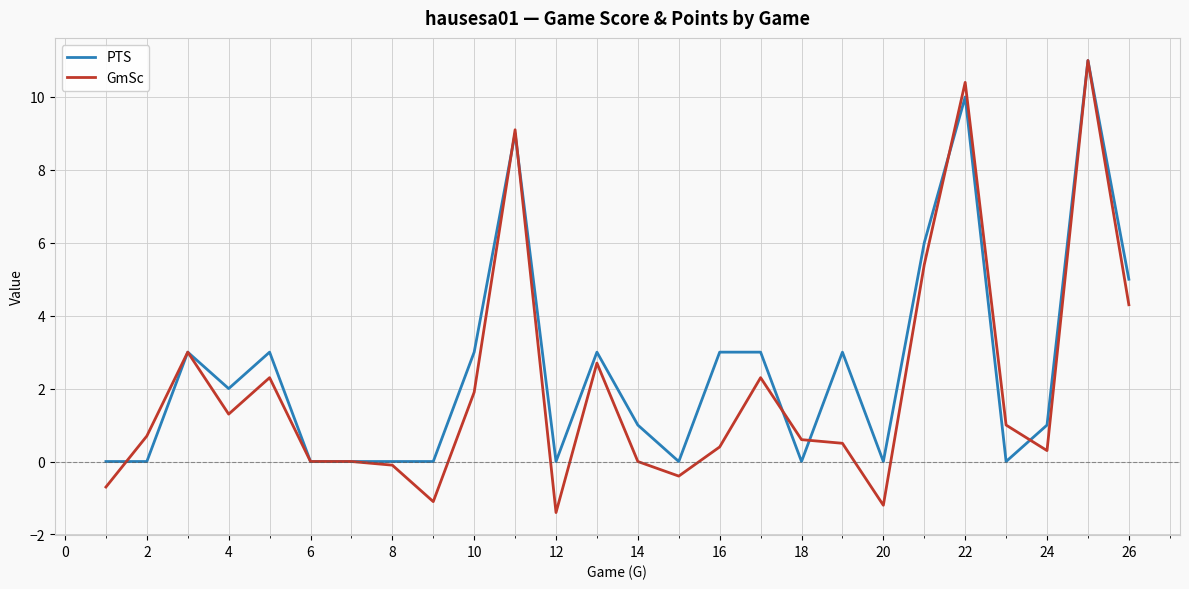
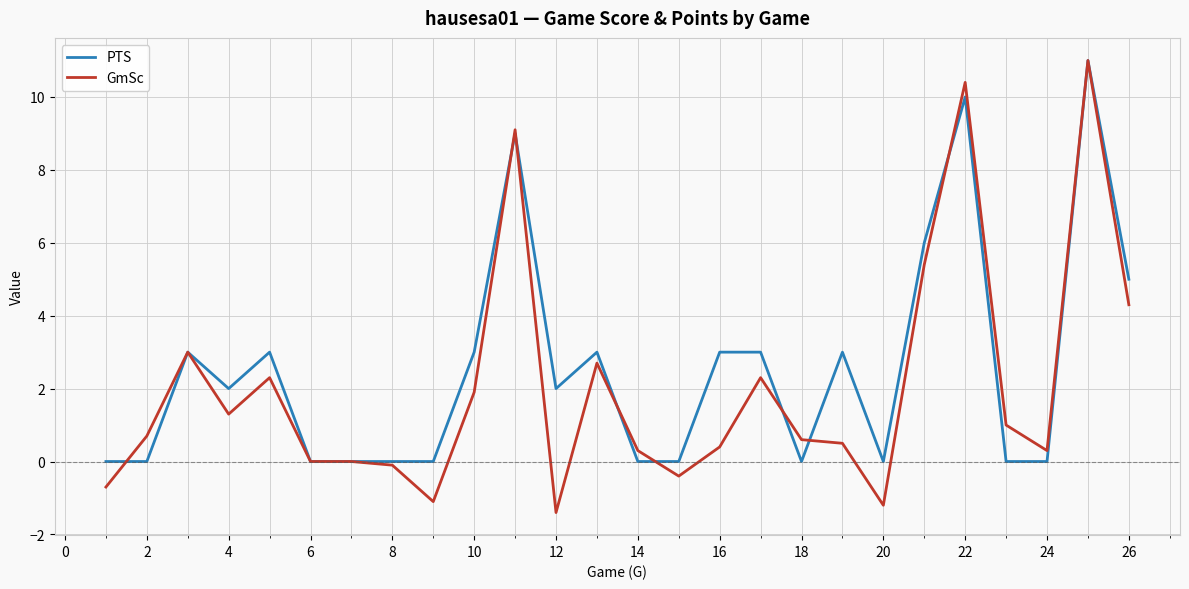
  {
    "PTS": {
      "2": 0,
      "4": 2,
      "8": 0,
      "10": 3,
-     "12": 0,
-     "14": 1,
+     "12": 2,
+     "14": 0,
      "16": 3,
      "18": 0,
      "20": 0,
      "22": 10,
-     "24": 1,
+     "24": 0,
      "26": 5
    },
    "GmSc": {
      "2": 0.7,
      "4": 1.3,
      "8": -0.1,
      "10": 1.9,
      "12": -1.4,
-     "14": 0.0,
+     "14": 0.3,
      "16": 0.4,
      "18": 0.6,
      "20": -1.2,
      "22": 10.4,
      "24": 0.3,
      "26": 4.3
    }
  }
